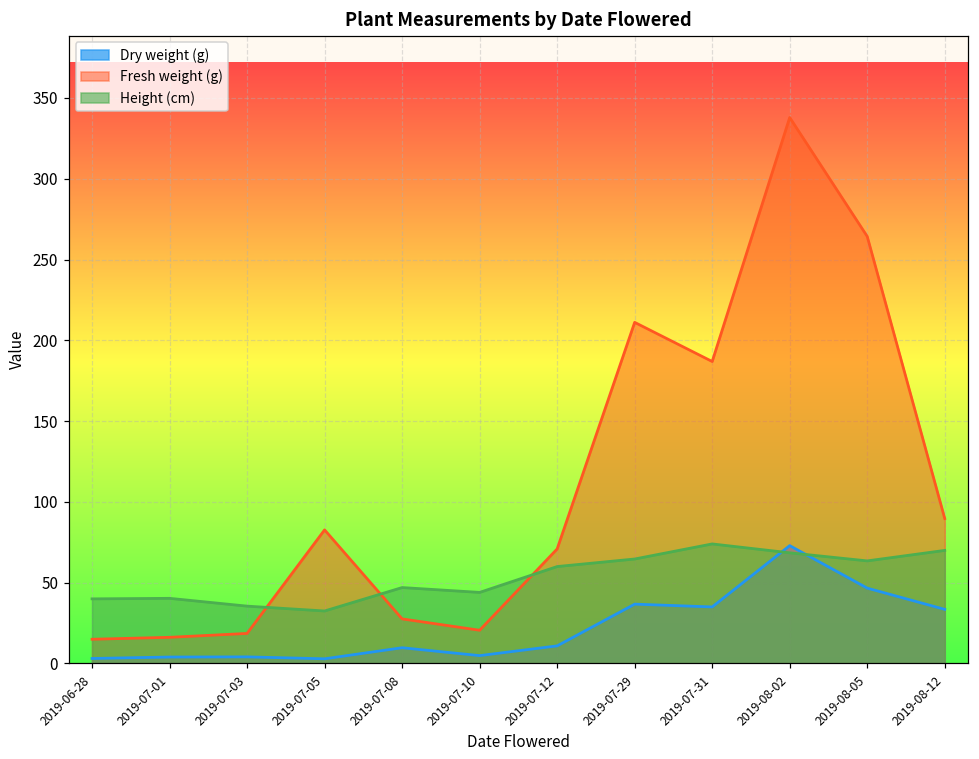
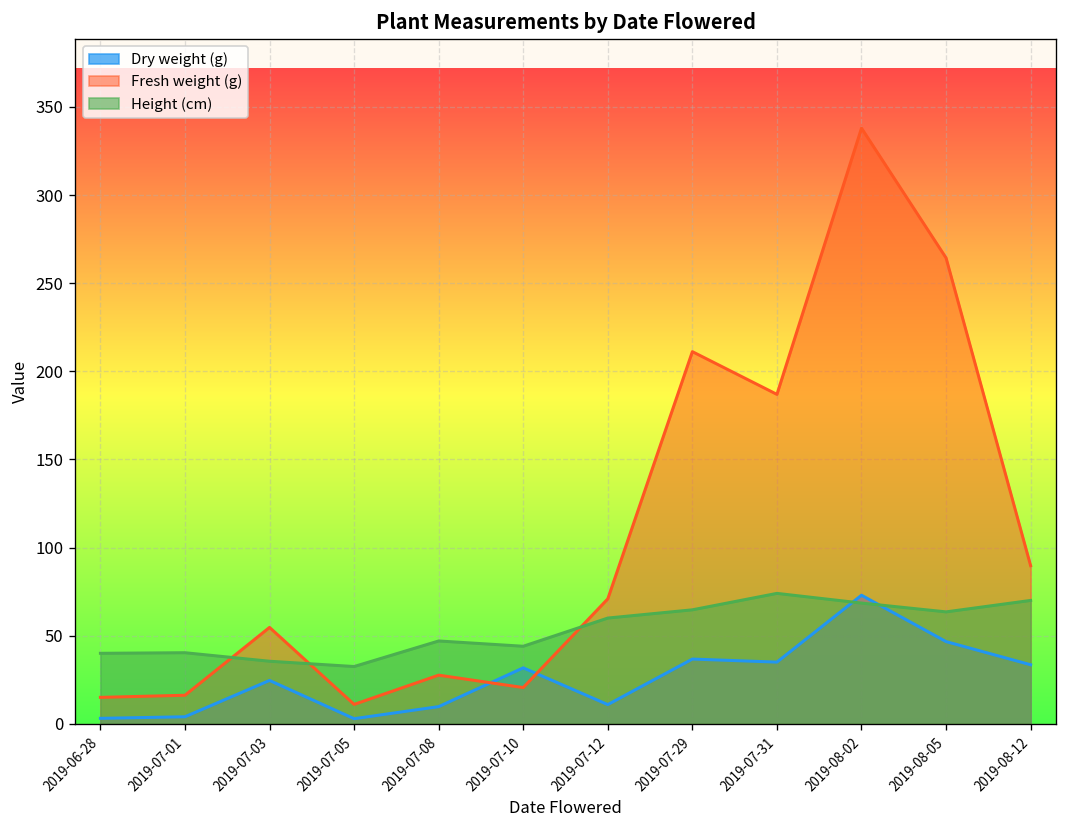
  {
    "Dry weight (g)": {
      "2019-06-28": 3,
      "2019-07-01": 4,
-     "2019-07-03": 4,
+     "2019-07-03": 25,
      "2019-07-05": 3,
      "2019-07-08": 10,
-     "2019-07-10": 5,
+     "2019-07-10": 32,
      "2019-07-12": 11,
      "2019-07-29": 37,
      "2019-07-31": 35,
      "2019-08-02": 73,
      "2019-08-05": 47,
      "2019-08-12": 34
    },
    "Fresh weight (g)": {
      "2019-06-28": 15,
      "2019-07-01": 16,
-     "2019-07-03": 19,
-     "2019-07-05": 83,
+     "2019-07-03": 55,
+     "2019-07-05": 11,
      "2019-07-08": 28,
      "2019-07-10": 21,
      "2019-07-12": 71,
      "2019-07-29": 211,
      "2019-07-31": 187,
      "2019-08-02": 338,
      "2019-08-05": 264,
      "2019-08-12": 90
    },
    "Height (cm)": {
      "2019-06-28": 40,
      "2019-07-01": 40,
      "2019-07-03": 36,
      "2019-07-05": 33,
      "2019-07-08": 47,
      "2019-07-10": 44,
      "2019-07-12": 60,
      "2019-07-29": 65,
      "2019-07-31": 74,
      "2019-08-02": 69,
      "2019-08-05": 64,
      "2019-08-12": 70
    }
  }
